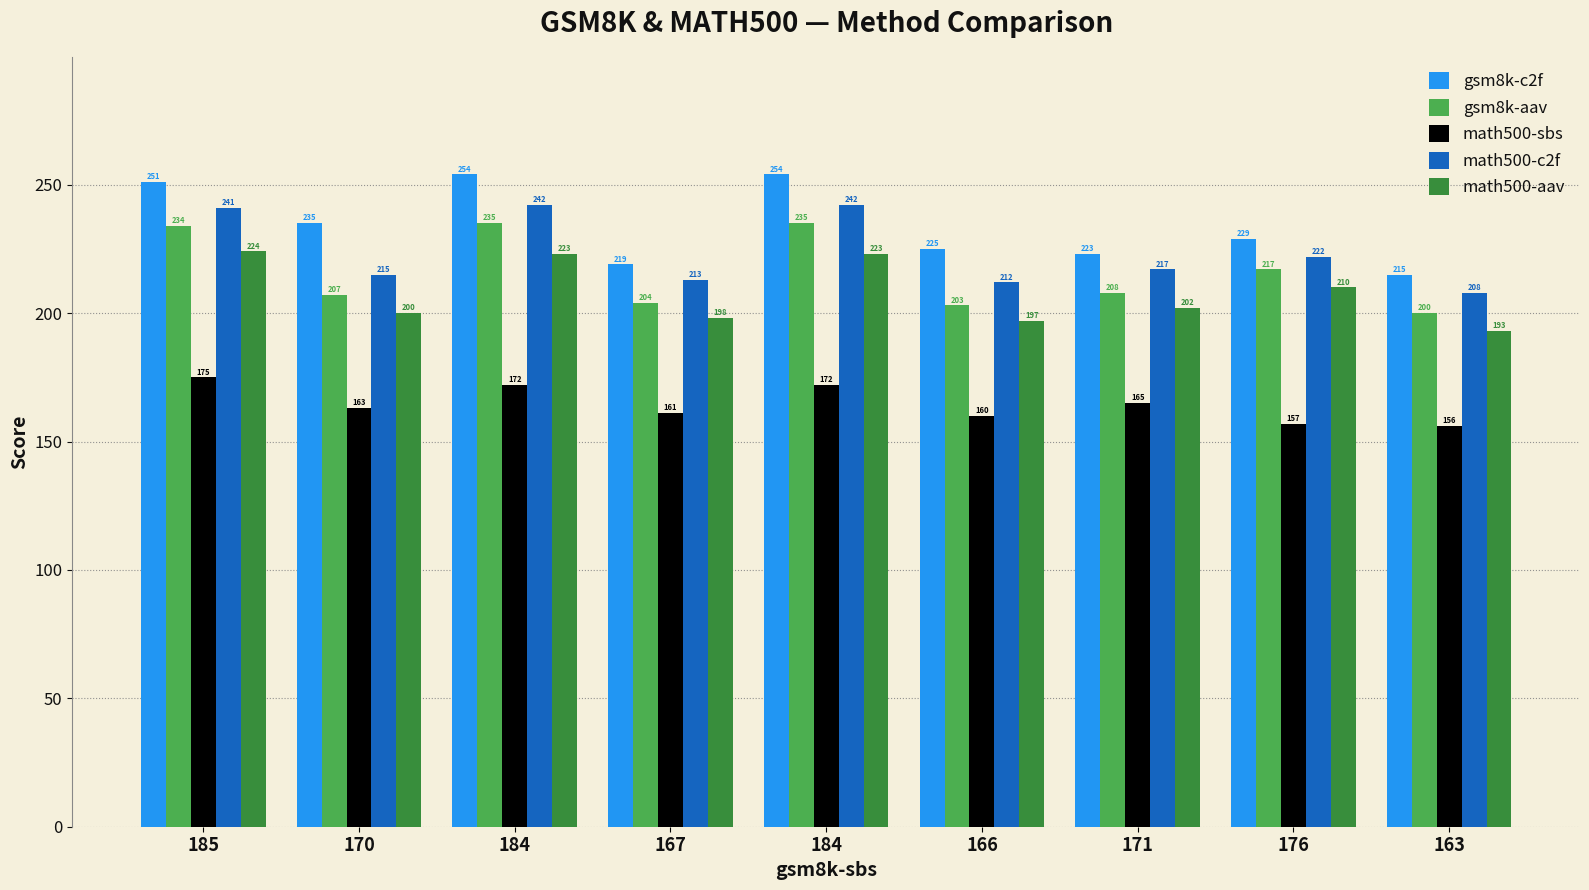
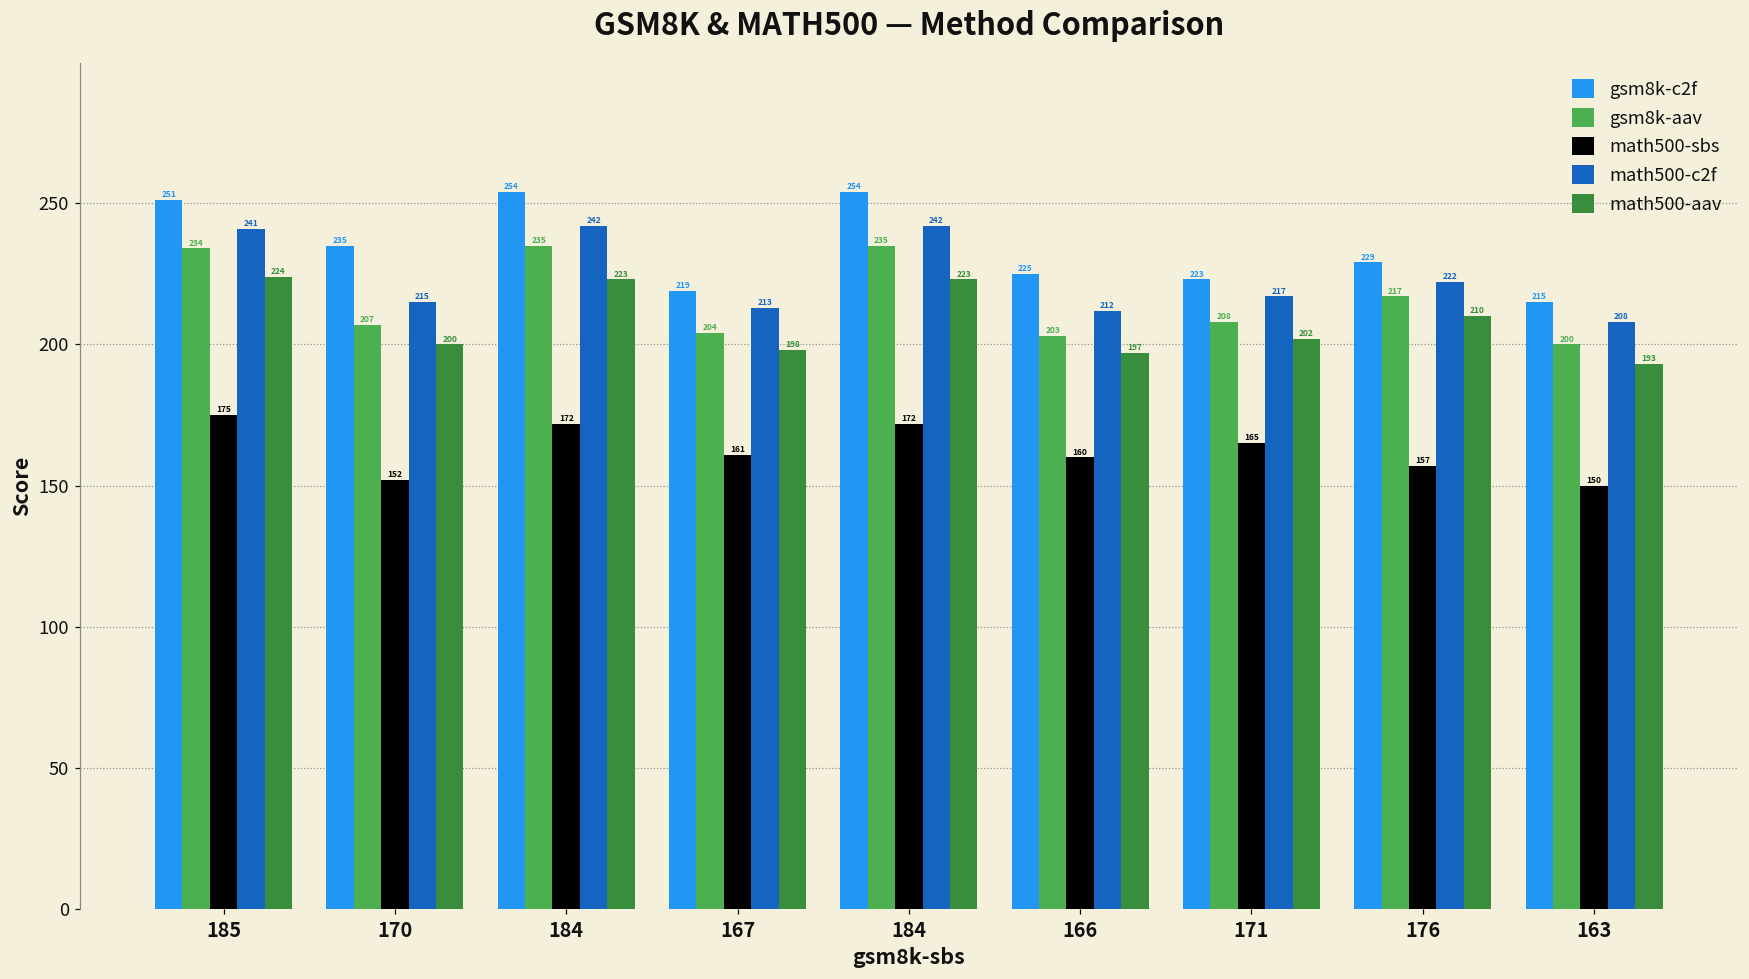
  {
    "gsm8k-c2f": {
      "185": 251,
      "170": 235,
      "167": 219,
      "166": 225,
      "171": 223,
      "176": 229,
      "163": 215
    },
    "math500-sbs": {
      "185": 175,
-     "170": 163,
+     "170": 152,
      "167": 161,
      "166": 160,
      "171": 165,
      "176": 157,
-     "163": 156
+     "163": 150
    },
    "math500-c2f": {
      "185": 241,
      "170": 215,
      "167": 213,
      "166": 212,
      "171": 217,
      "176": 222,
      "163": 208
    }
  }
